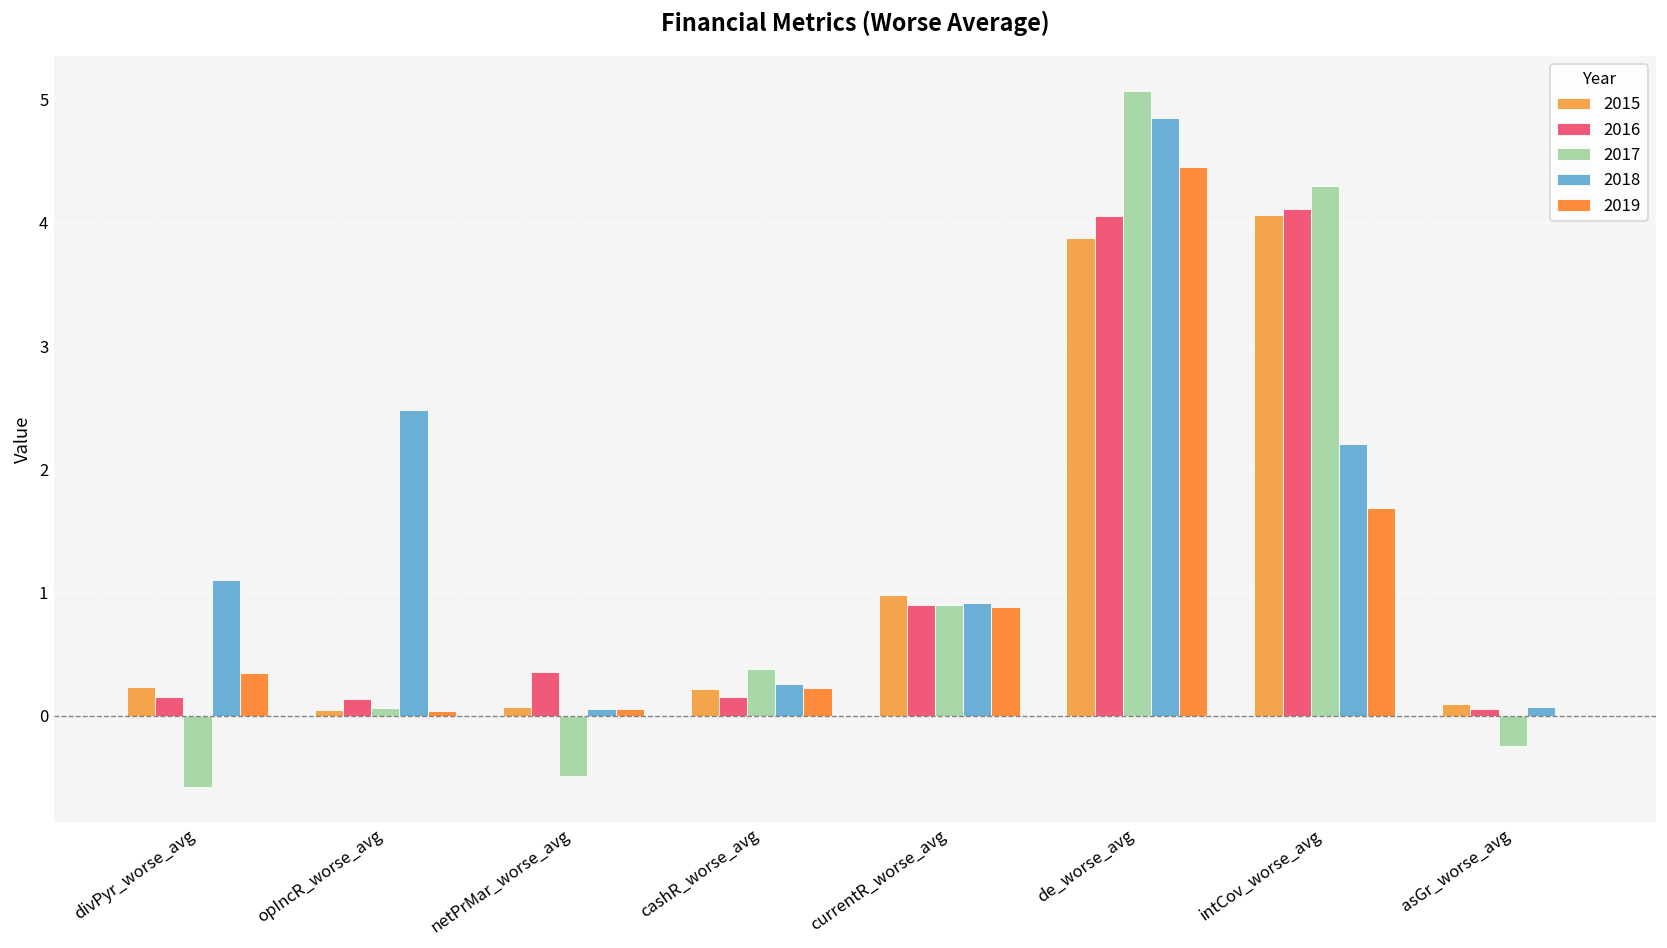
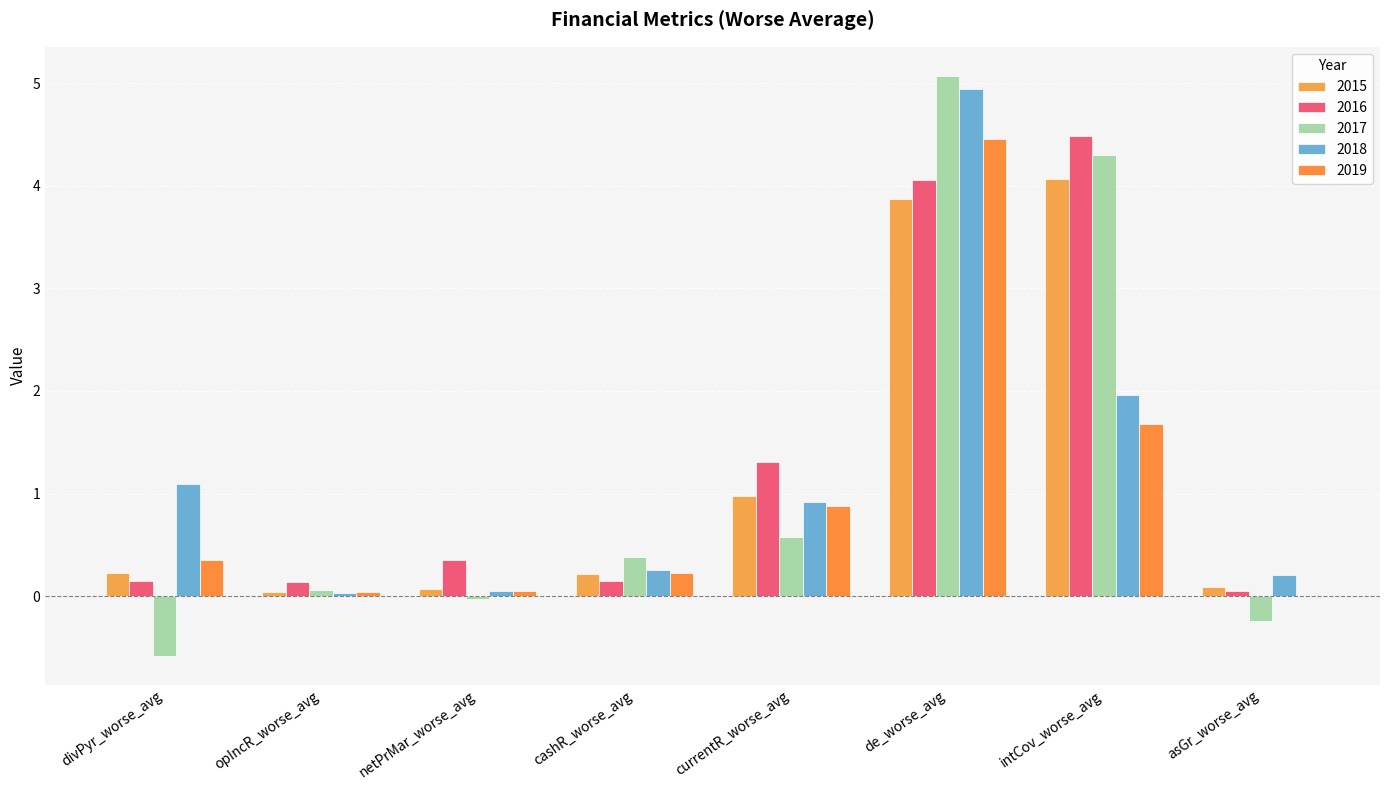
  {
    "2016": {
      "divPyr_worse_avg": 0.15,
      "opIncR_worse_avg": 0.14,
      "netPrMar_worse_avg": 0.35,
      "cashR_worse_avg": 0.15,
-     "currentR_worse_avg": 0.89,
+     "currentR_worse_avg": 1.31,
      "de_worse_avg": 4.06,
-     "intCov_worse_avg": 4.11,
+     "intCov_worse_avg": 4.48,
      "asGr_worse_avg": 0.05
    },
    "2017": {
      "divPyr_worse_avg": -0.58,
      "opIncR_worse_avg": 0.06,
-     "netPrMar_worse_avg": -0.49,
+     "netPrMar_worse_avg": -0.03,
      "cashR_worse_avg": 0.38,
-     "currentR_worse_avg": 0.89,
+     "currentR_worse_avg": 0.58,
      "de_worse_avg": 5.07,
      "intCov_worse_avg": 4.30,
      "asGr_worse_avg": -0.24
    },
    "2018": {
      "divPyr_worse_avg": 1.10,
-     "opIncR_worse_avg": 2.48,
+     "opIncR_worse_avg": 0.03,
      "netPrMar_worse_avg": 0.05,
      "cashR_worse_avg": 0.25,
      "currentR_worse_avg": 0.92,
-     "de_worse_avg": 4.85,
-     "intCov_worse_avg": 2.20,
-     "asGr_worse_avg": 0.07
+     "de_worse_avg": 4.94,
+     "intCov_worse_avg": 1.96,
+     "asGr_worse_avg": 0.21
    }
  }
